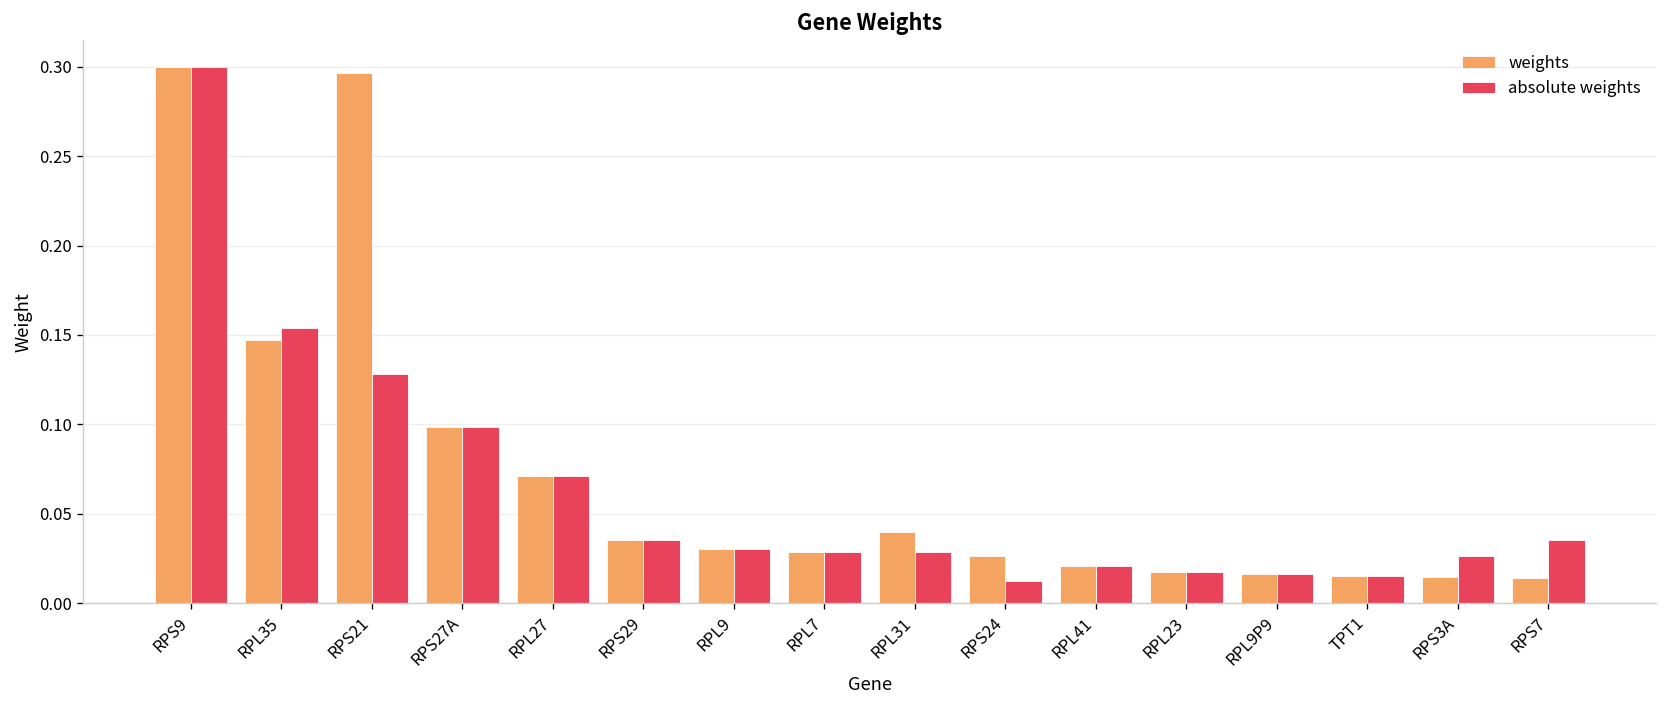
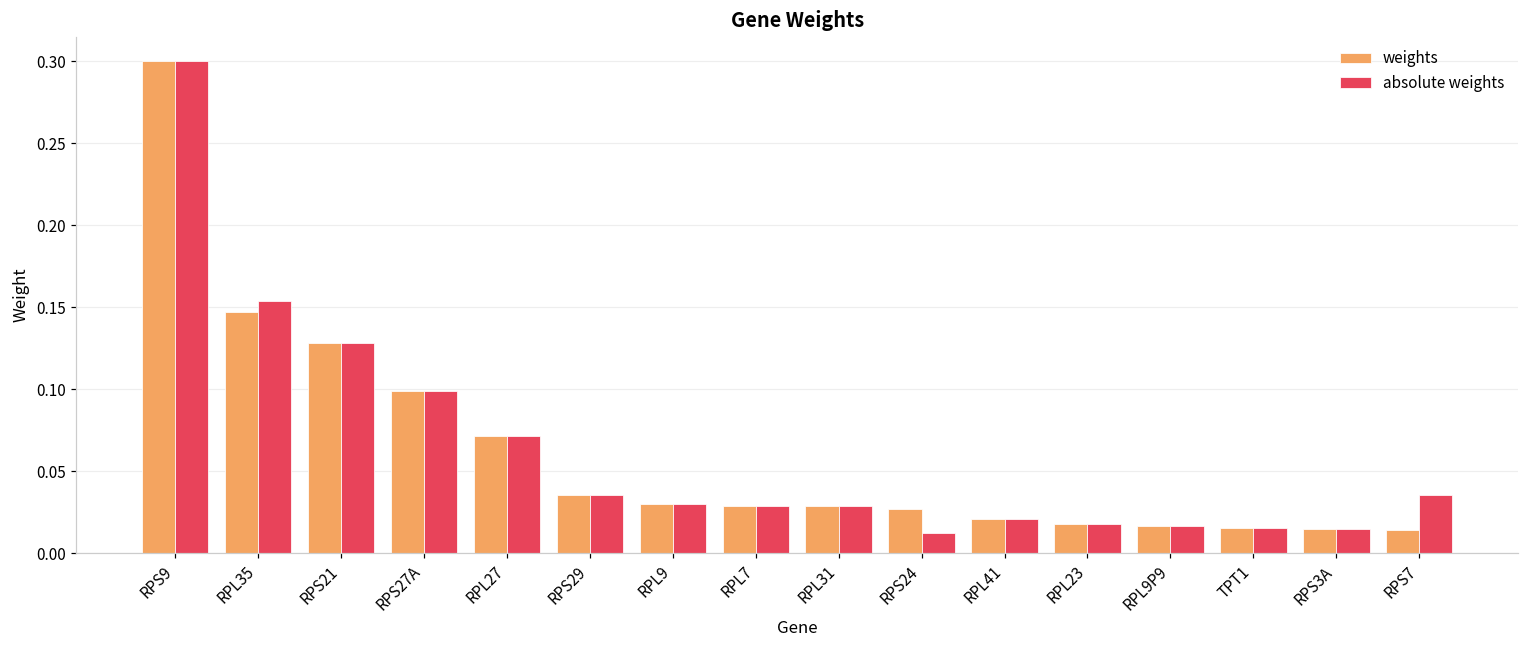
  {
    "weights": {
      "RPS9": 0.300,
      "RPL35": 0.147,
-     "RPS21": 0.297,
+     "RPS21": 0.128,
      "RPS27A": 0.099,
      "RPL27": 0.071,
      "RPS29": 0.035,
      "RPL9": 0.030,
      "RPL7": 0.029,
-     "RPL31": 0.040,
+     "RPL31": 0.029,
      "RPS24": 0.027,
      "RPL41": 0.021,
      "RPL23": 0.018,
      "RPL9P9": 0.017,
      "TPT1": 0.015,
      "RPS3A": 0.015,
      "RPS7": 0.014
    },
    "absolute weights": {
      "RPS9": 0.300,
      "RPL35": 0.154,
      "RPS21": 0.128,
      "RPS27A": 0.099,
      "RPL27": 0.071,
      "RPS29": 0.035,
      "RPL9": 0.030,
      "RPL7": 0.029,
      "RPL31": 0.029,
      "RPS24": 0.012,
      "RPL41": 0.021,
      "RPL23": 0.018,
      "RPL9P9": 0.017,
      "TPT1": 0.015,
-     "RPS3A": 0.026,
+     "RPS3A": 0.015,
      "RPS7": 0.035
    }
  }
